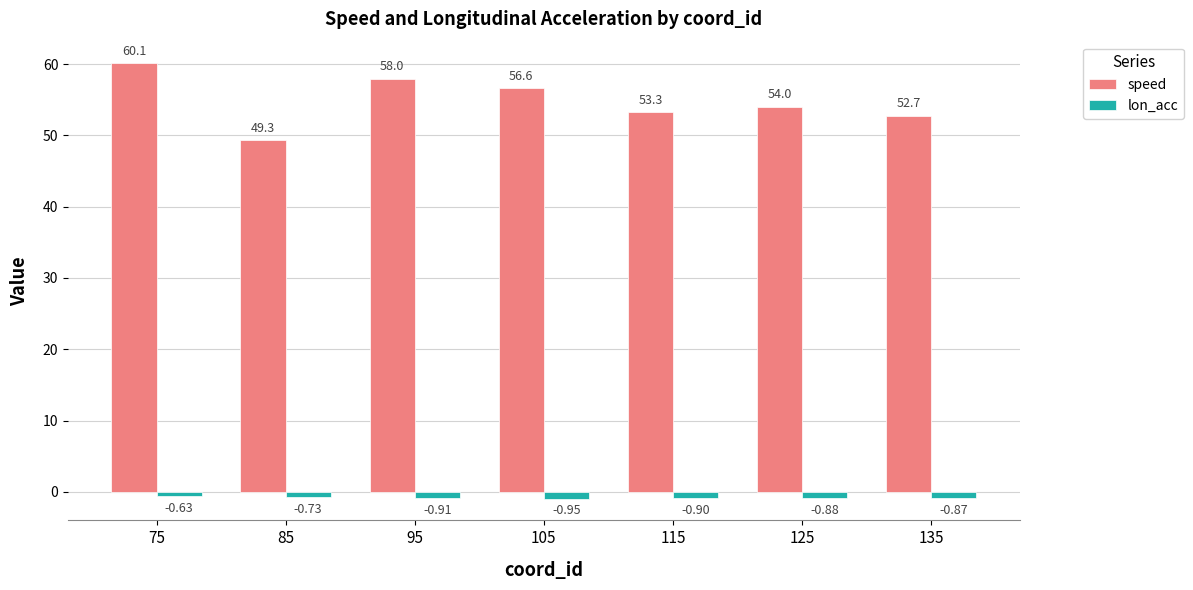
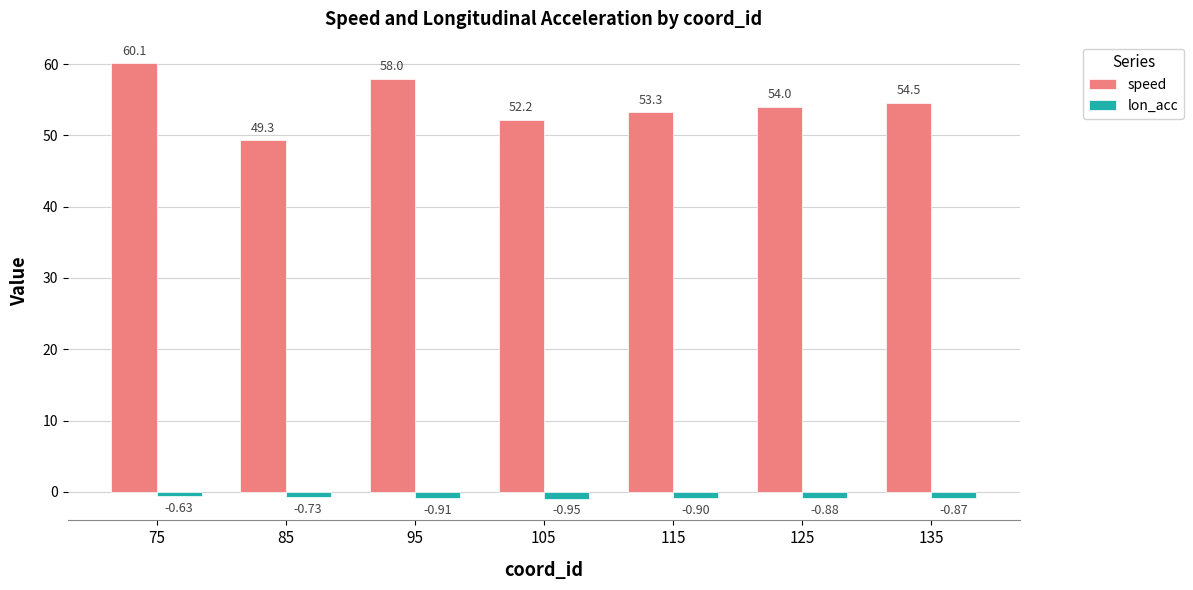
  {
    "speed": {
      "75": 60.1,
      "85": 49.3,
      "95": 58.0,
-     "105": 56.6,
+     "105": 52.2,
      "115": 53.3,
      "125": 54.0,
-     "135": 52.7
+     "135": 54.5
    },
    "lon_acc": {
      "75": -0.63,
      "85": -0.73,
      "95": -0.91,
      "105": -0.95,
      "115": -0.90,
      "125": -0.88,
      "135": -0.87
    }
  }
